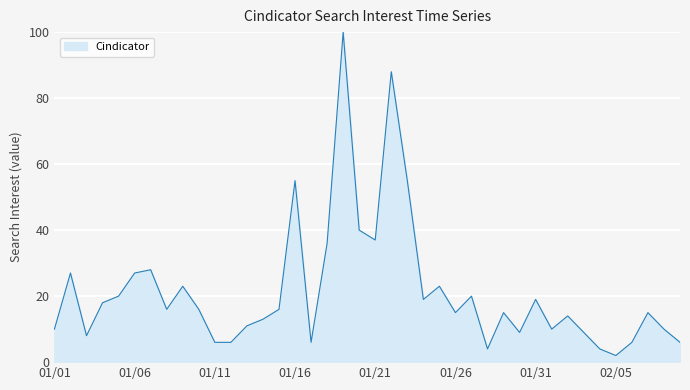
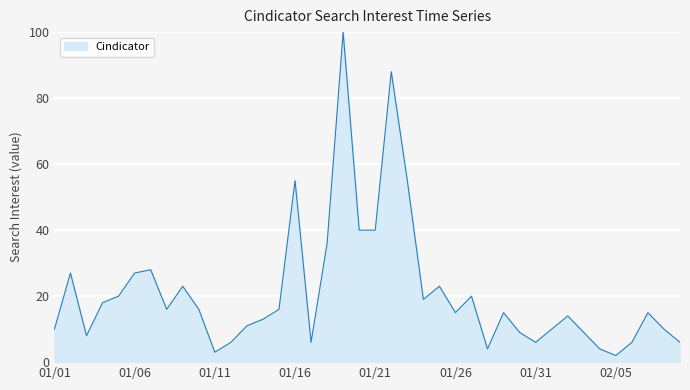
  {
    "01/01": 10,
    "01/06": 27,
-   "01/11": 6,
+   "01/11": 3,
    "01/16": 55,
-   "01/21": 37,
+   "01/21": 40,
    "01/26": 15,
-   "01/31": 19,
+   "01/31": 6,
    "02/05": 2
  }
